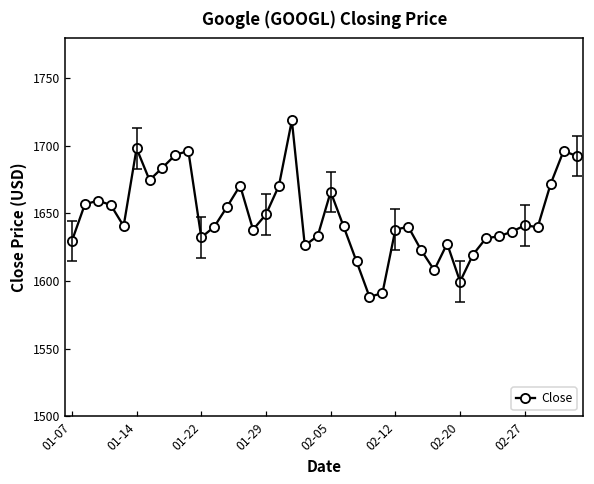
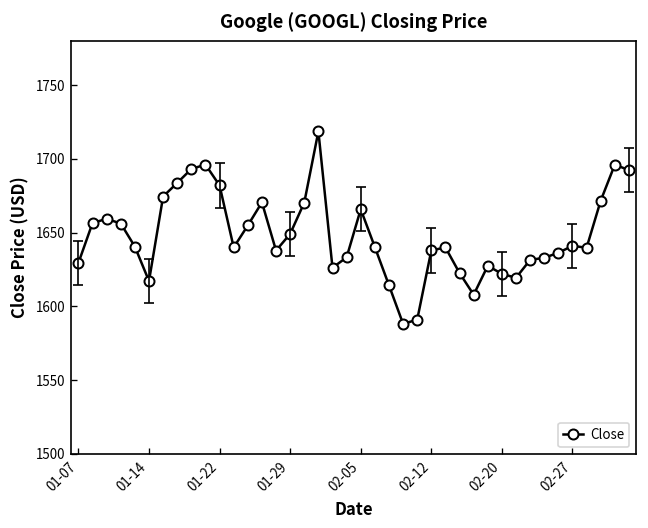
  {
    "Close": {
      "01-07": 1630,
-     "01-14": 1698,
-     "01-22": 1632,
+     "01-14": 1617,
+     "01-22": 1682,
      "01-29": 1649,
      "02-05": 1666,
      "02-12": 1638,
-     "02-20": 1600,
+     "02-20": 1622,
      "02-27": 1641
    }
  }
